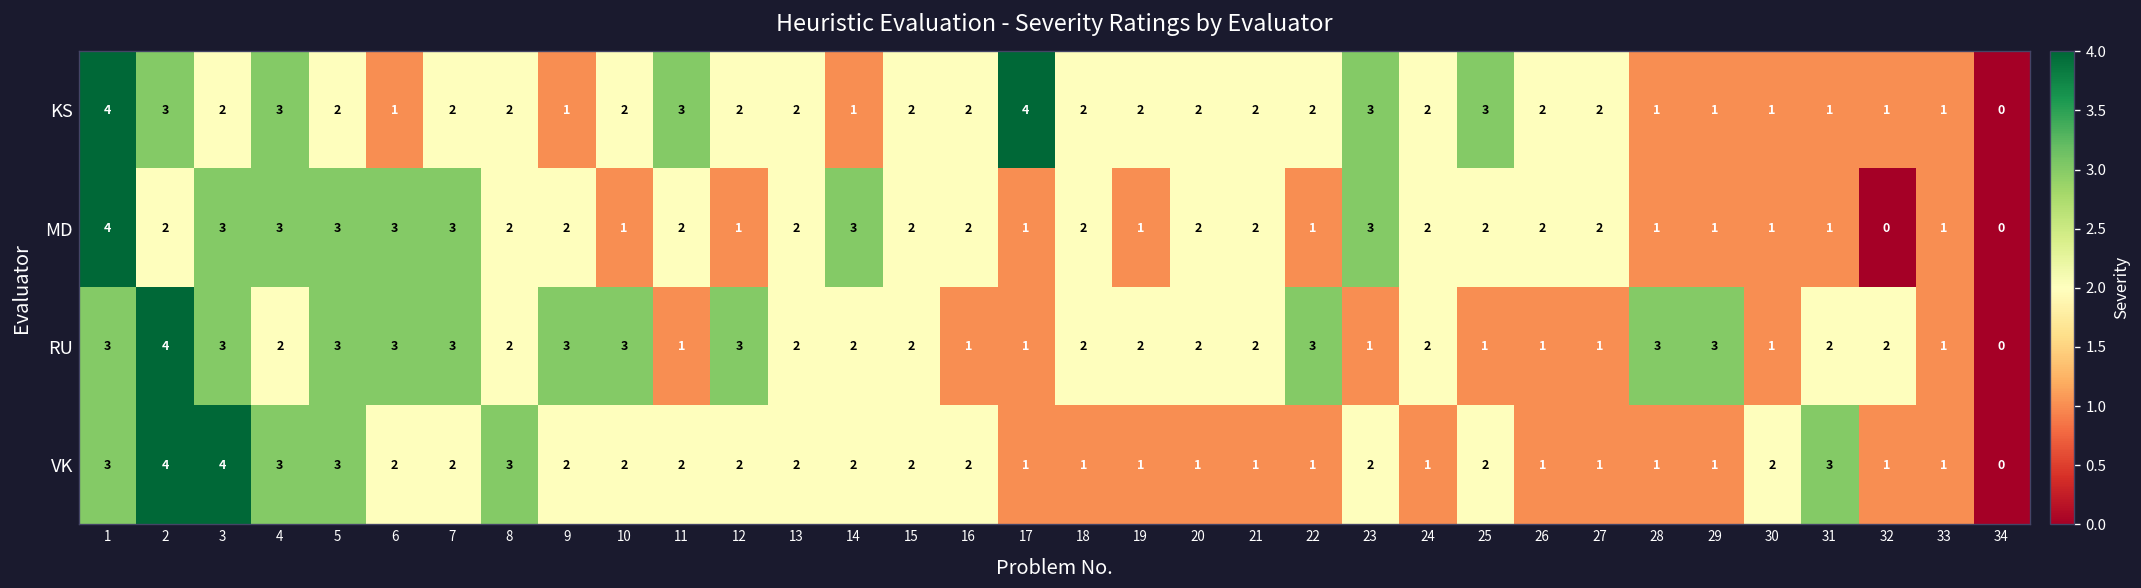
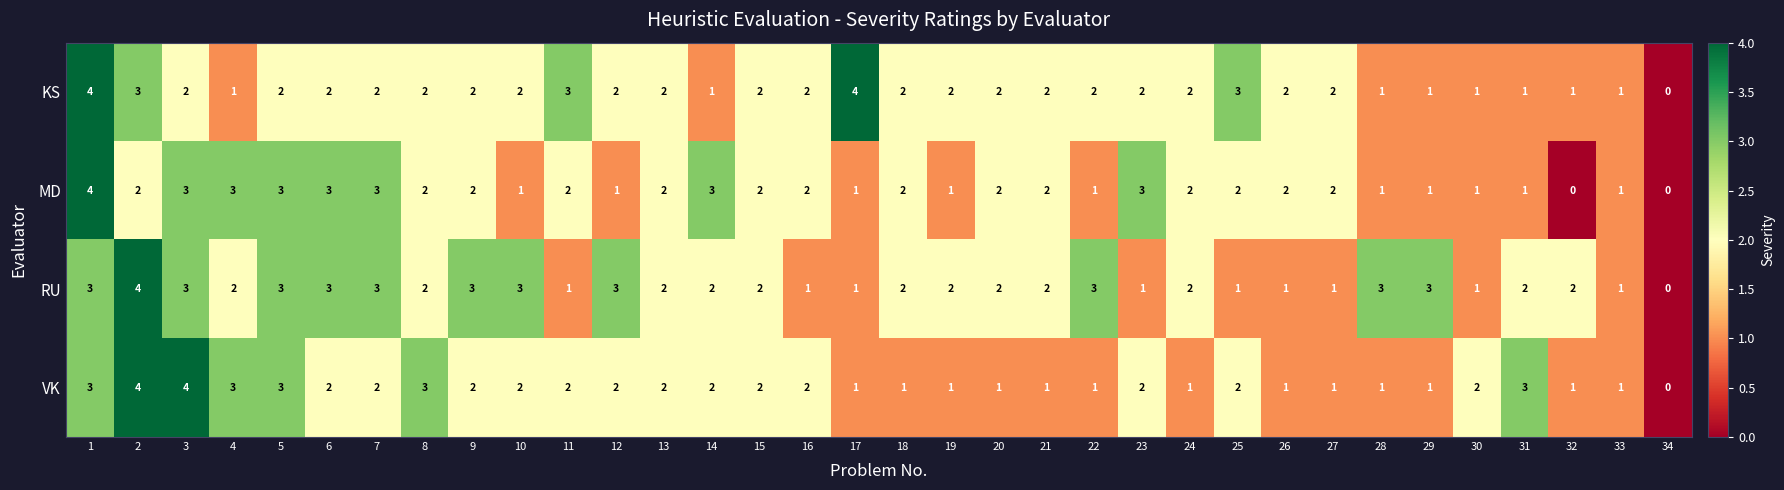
  {
    "KS": {
      "1": 4,
      "2": 3,
      "3": 2,
-     "4": 3,
+     "4": 1,
      "5": 2,
-     "6": 1,
+     "6": 2,
      "7": 2,
      "8": 2,
-     "9": 1,
+     "9": 2,
      "10": 2,
      "11": 3,
      "12": 2,
      "13": 2,
      "14": 1,
      "15": 2,
      "16": 2,
      "17": 4,
      "18": 2,
      "19": 2,
      "20": 2,
      "21": 2,
      "22": 2,
-     "23": 3,
+     "23": 2,
      "24": 2,
      "25": 3,
      "26": 2,
      "27": 2,
      "28": 1,
      "29": 1,
      "30": 1,
      "31": 1,
      "32": 1,
      "33": 1,
      "34": 0
    },
    "MD": {
      "1": 4,
      "2": 2,
      "3": 3,
      "4": 3,
      "5": 3,
      "6": 3,
      "7": 3,
      "8": 2,
      "9": 2,
      "10": 1,
      "11": 2,
      "12": 1,
      "13": 2,
      "14": 3,
      "15": 2,
      "16": 2,
      "17": 1,
      "18": 2,
      "19": 1,
      "20": 2,
      "21": 2,
      "22": 1,
      "23": 3,
      "24": 2,
      "25": 2,
      "26": 2,
      "27": 2,
      "28": 1,
      "29": 1,
      "30": 1,
      "31": 1,
      "32": 0,
      "33": 1,
      "34": 0
    },
    "RU": {
      "1": 3,
      "2": 4,
      "3": 3,
      "4": 2,
      "5": 3,
      "6": 3,
      "7": 3,
      "8": 2,
      "9": 3,
      "10": 3,
      "11": 1,
      "12": 3,
      "13": 2,
      "14": 2,
      "15": 2,
      "16": 1,
      "17": 1,
      "18": 2,
      "19": 2,
      "20": 2,
      "21": 2,
      "22": 3,
      "23": 1,
      "24": 2,
      "25": 1,
      "26": 1,
      "27": 1,
      "28": 3,
      "29": 3,
      "30": 1,
      "31": 2,
      "32": 2,
      "33": 1,
      "34": 0
    },
    "VK": {
      "1": 3,
      "2": 4,
      "3": 4,
      "4": 3,
      "5": 3,
      "6": 2,
      "7": 2,
      "8": 3,
      "9": 2,
      "10": 2,
      "11": 2,
      "12": 2,
      "13": 2,
      "14": 2,
      "15": 2,
      "16": 2,
      "17": 1,
      "18": 1,
      "19": 1,
      "20": 1,
      "21": 1,
      "22": 1,
      "23": 2,
      "24": 1,
      "25": 2,
      "26": 1,
      "27": 1,
      "28": 1,
      "29": 1,
      "30": 2,
      "31": 3,
      "32": 1,
      "33": 1,
      "34": 0
    }
  }
